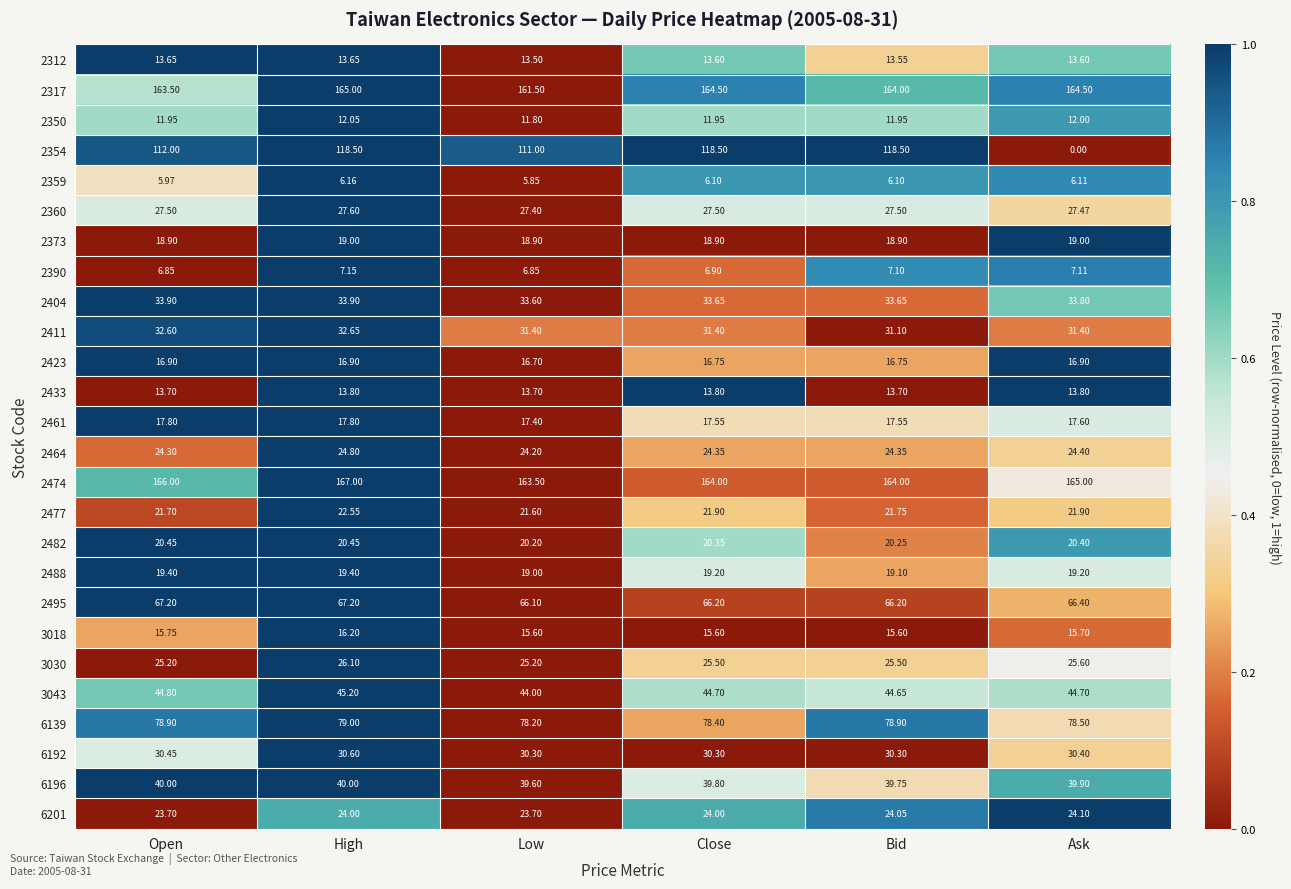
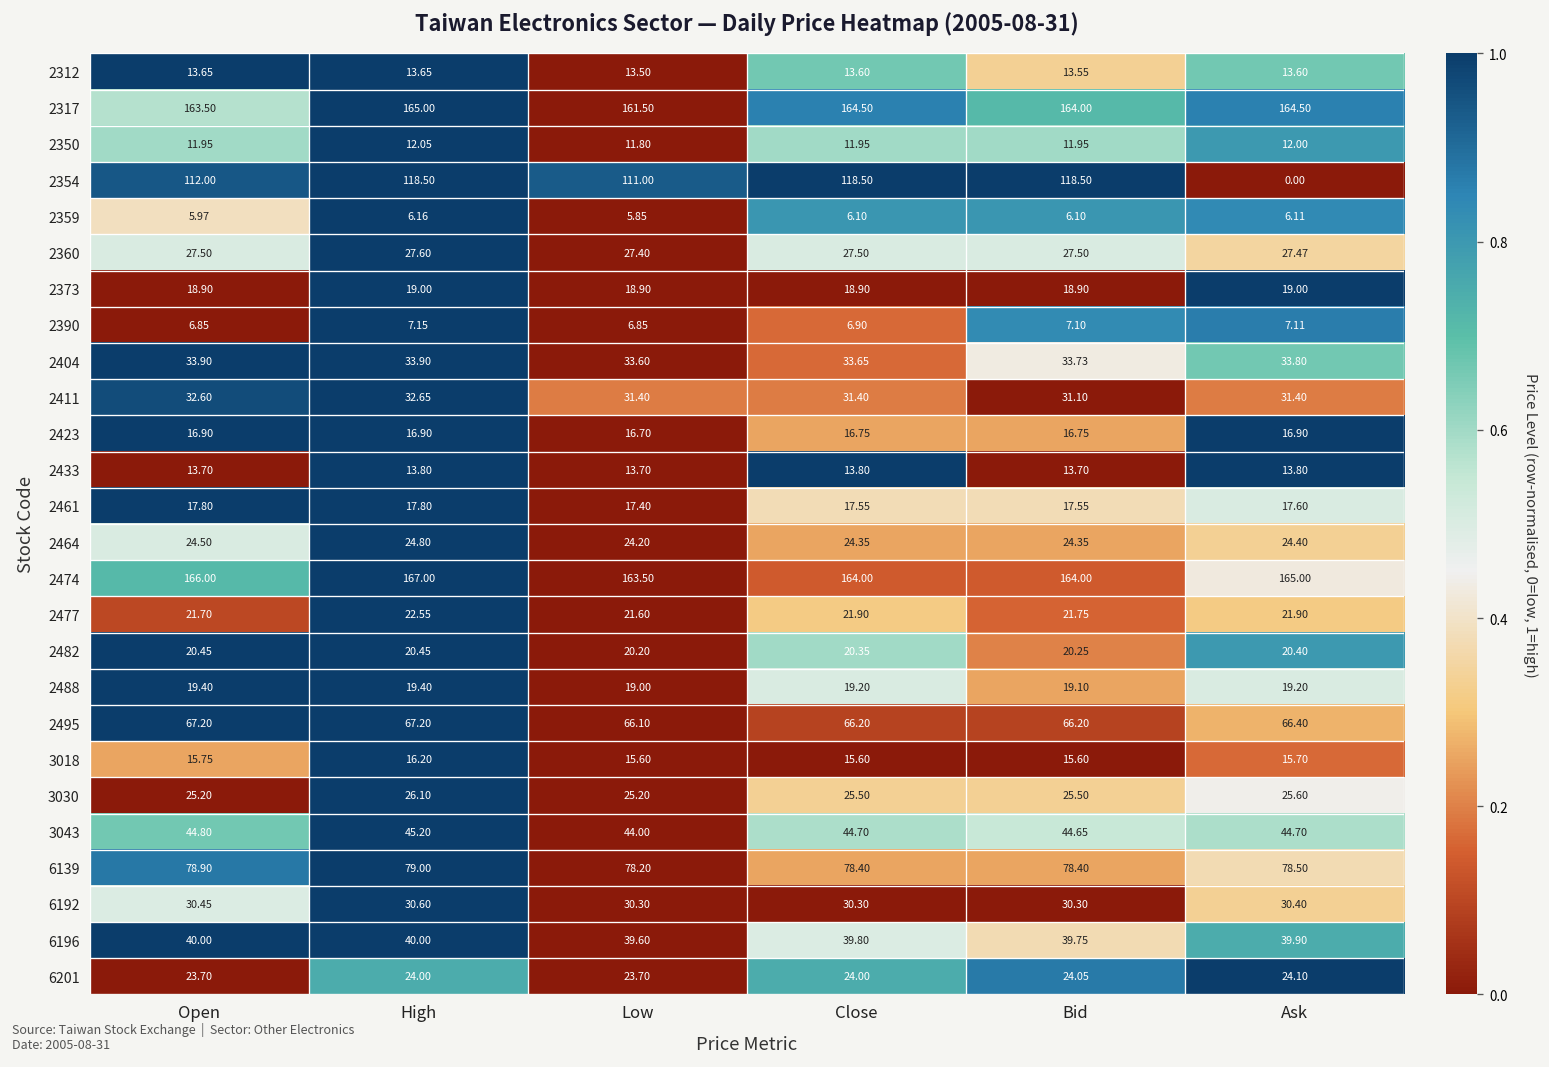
  {
    "2312": {
      "Open": 13.65,
      "High": 13.65,
      "Low": 13.50,
      "Close": 13.60,
      "Bid": 13.55,
      "Ask": 13.60
    },
    "2317": {
      "Open": 163.50,
      "High": 165.00,
      "Low": 161.50,
      "Close": 164.50,
      "Bid": 164.00,
      "Ask": 164.50
    },
    "2350": {
      "Open": 11.95,
      "High": 12.05,
      "Low": 11.80,
      "Close": 11.95,
      "Bid": 11.95,
      "Ask": 12.00
    },
    "2354": {
      "Open": 112.00,
      "High": 118.50,
      "Low": 111.00,
      "Close": 118.50,
      "Bid": 118.50,
      "Ask": 0.00
    },
    "2359": {
      "Open": 5.97,
      "High": 6.16,
      "Low": 5.85,
      "Close": 6.10,
      "Bid": 6.10,
      "Ask": 6.11
    },
    "2360": {
      "Open": 27.50,
      "High": 27.60,
      "Low": 27.40,
      "Close": 27.50,
      "Bid": 27.50,
      "Ask": 27.47
    },
    "2373": {
      "Open": 18.90,
      "High": 19.00,
      "Low": 18.90,
      "Close": 18.90,
      "Bid": 18.90,
      "Ask": 19.00
    },
    "2390": {
      "Open": 6.85,
      "High": 7.15,
      "Low": 6.85,
      "Close": 6.90,
      "Bid": 7.10,
      "Ask": 7.11
    },
    "2404": {
      "Open": 33.90,
      "High": 33.90,
      "Low": 33.60,
      "Close": 33.65,
-     "Bid": 33.65,
+     "Bid": 33.73,
      "Ask": 33.80
    },
    "2411": {
      "Open": 32.60,
      "High": 32.65,
      "Low": 31.40,
      "Close": 31.40,
      "Bid": 31.10,
      "Ask": 31.40
    },
    "2423": {
      "Open": 16.90,
      "High": 16.90,
      "Low": 16.70,
      "Close": 16.75,
      "Bid": 16.75,
      "Ask": 16.90
    },
    "2433": {
      "Open": 13.70,
      "High": 13.80,
      "Low": 13.70,
      "Close": 13.80,
      "Bid": 13.70,
      "Ask": 13.80
    },
    "2461": {
      "Open": 17.80,
      "High": 17.80,
      "Low": 17.40,
      "Close": 17.55,
      "Bid": 17.55,
      "Ask": 17.60
    },
    "2464": {
-     "Open": 24.30,
+     "Open": 24.50,
      "High": 24.80,
      "Low": 24.20,
      "Close": 24.35,
      "Bid": 24.35,
      "Ask": 24.40
    },
    "2474": {
      "Open": 166.00,
      "High": 167.00,
      "Low": 163.50,
      "Close": 164.00,
      "Bid": 164.00,
      "Ask": 165.00
    },
    "2477": {
      "Open": 21.70,
      "High": 22.55,
      "Low": 21.60,
      "Close": 21.90,
      "Bid": 21.75,
      "Ask": 21.90
    },
    "2482": {
      "Open": 20.45,
      "High": 20.45,
      "Low": 20.20,
      "Close": 20.35,
      "Bid": 20.25,
      "Ask": 20.40
    },
    "2488": {
      "Open": 19.40,
      "High": 19.40,
      "Low": 19.00,
      "Close": 19.20,
      "Bid": 19.10,
      "Ask": 19.20
    },
    "2495": {
      "Open": 67.20,
      "High": 67.20,
      "Low": 66.10,
      "Close": 66.20,
      "Bid": 66.20,
      "Ask": 66.40
    },
    "3018": {
      "Open": 15.75,
      "High": 16.20,
      "Low": 15.60,
      "Close": 15.60,
      "Bid": 15.60,
      "Ask": 15.70
    },
    "3030": {
      "Open": 25.20,
      "High": 26.10,
      "Low": 25.20,
      "Close": 25.50,
      "Bid": 25.50,
      "Ask": 25.60
    },
    "3043": {
      "Open": 44.80,
      "High": 45.20,
      "Low": 44.00,
      "Close": 44.70,
      "Bid": 44.65,
      "Ask": 44.70
    },
    "6139": {
      "Open": 78.90,
      "High": 79.00,
      "Low": 78.20,
      "Close": 78.40,
-     "Bid": 78.90,
+     "Bid": 78.40,
      "Ask": 78.50
    },
    "6192": {
      "Open": 30.45,
      "High": 30.60,
      "Low": 30.30,
      "Close": 30.30,
      "Bid": 30.30,
      "Ask": 30.40
    },
    "6196": {
      "Open": 40.00,
      "High": 40.00,
      "Low": 39.60,
      "Close": 39.80,
      "Bid": 39.75,
      "Ask": 39.90
    },
    "6201": {
      "Open": 23.70,
      "High": 24.00,
      "Low": 23.70,
      "Close": 24.00,
      "Bid": 24.05,
      "Ask": 24.10
    }
  }
